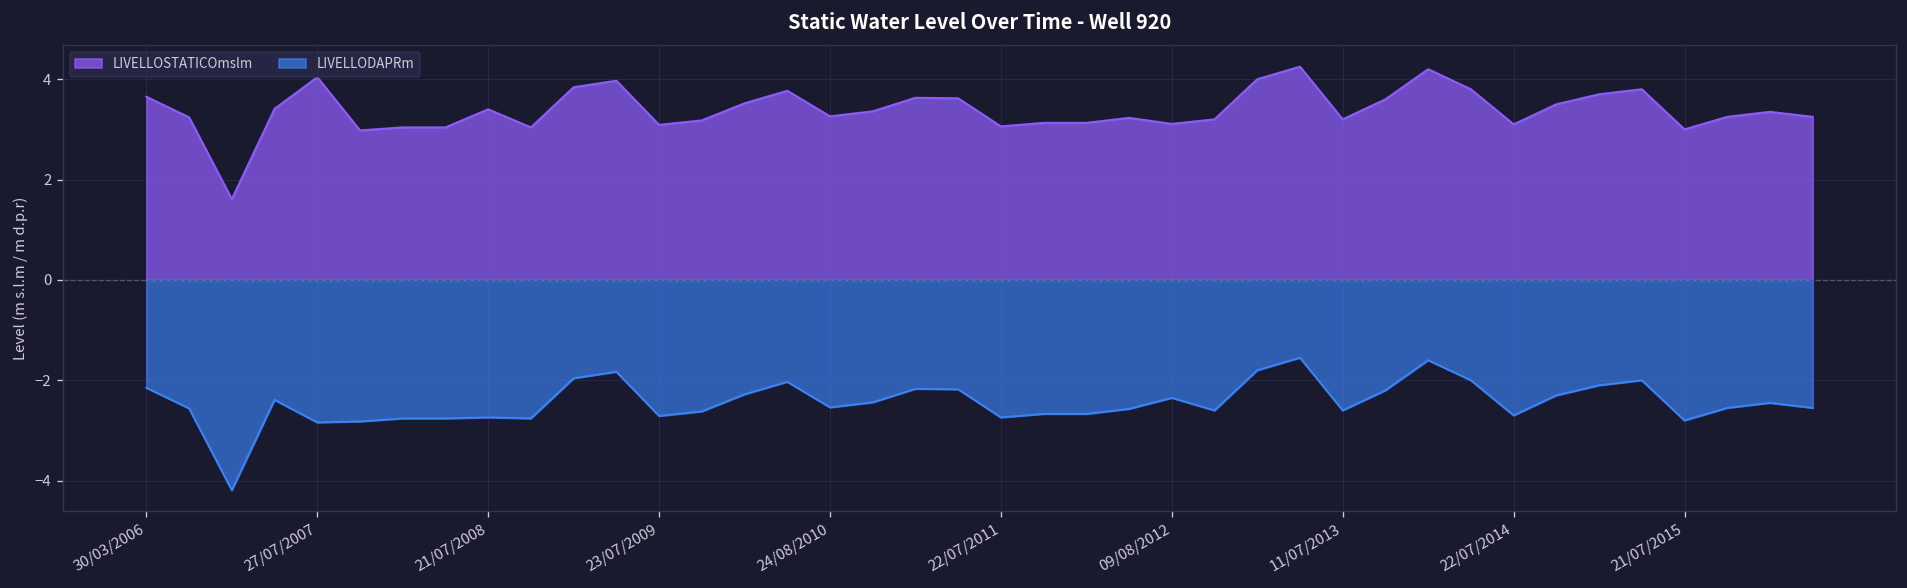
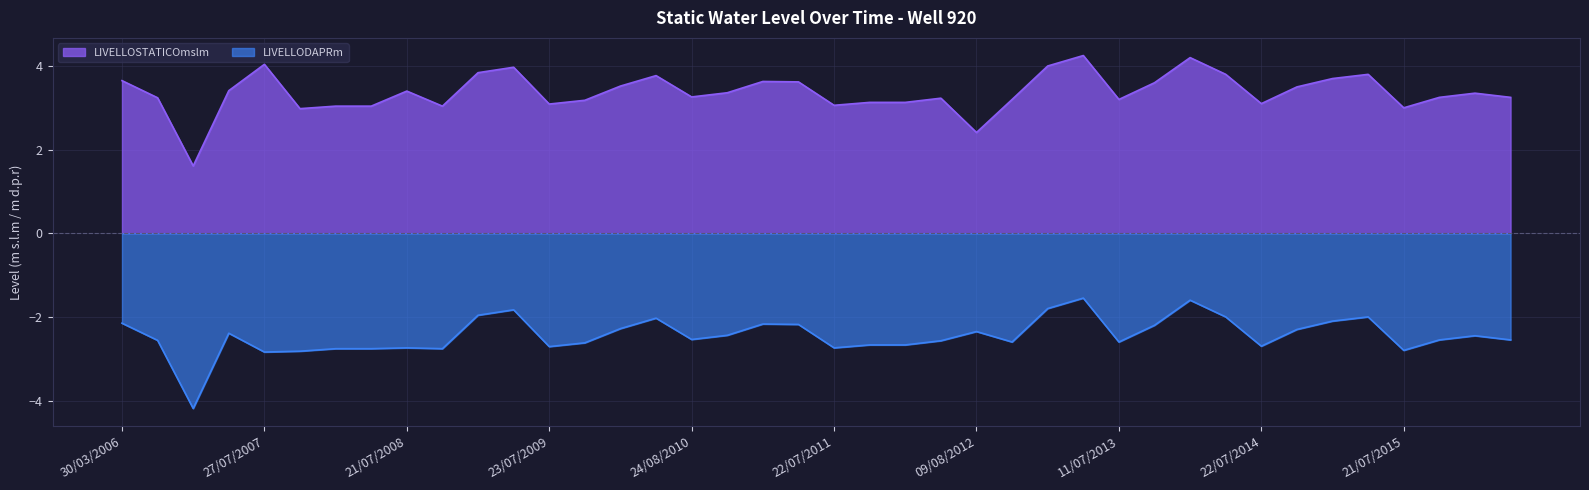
  {
    "LIVELLOSTATICOmslm": {
      "30/03/2006": 3.7,
      "27/07/2007": 4.0,
      "21/07/2008": 3.4,
      "23/07/2009": 3.1,
      "24/08/2010": 3.3,
      "22/07/2011": 3.1,
-     "09/08/2012": 3.1,
+     "09/08/2012": 2.4,
      "11/07/2013": 3.2,
      "22/07/2014": 3.1,
      "21/07/2015": 3.0
    }
  }
